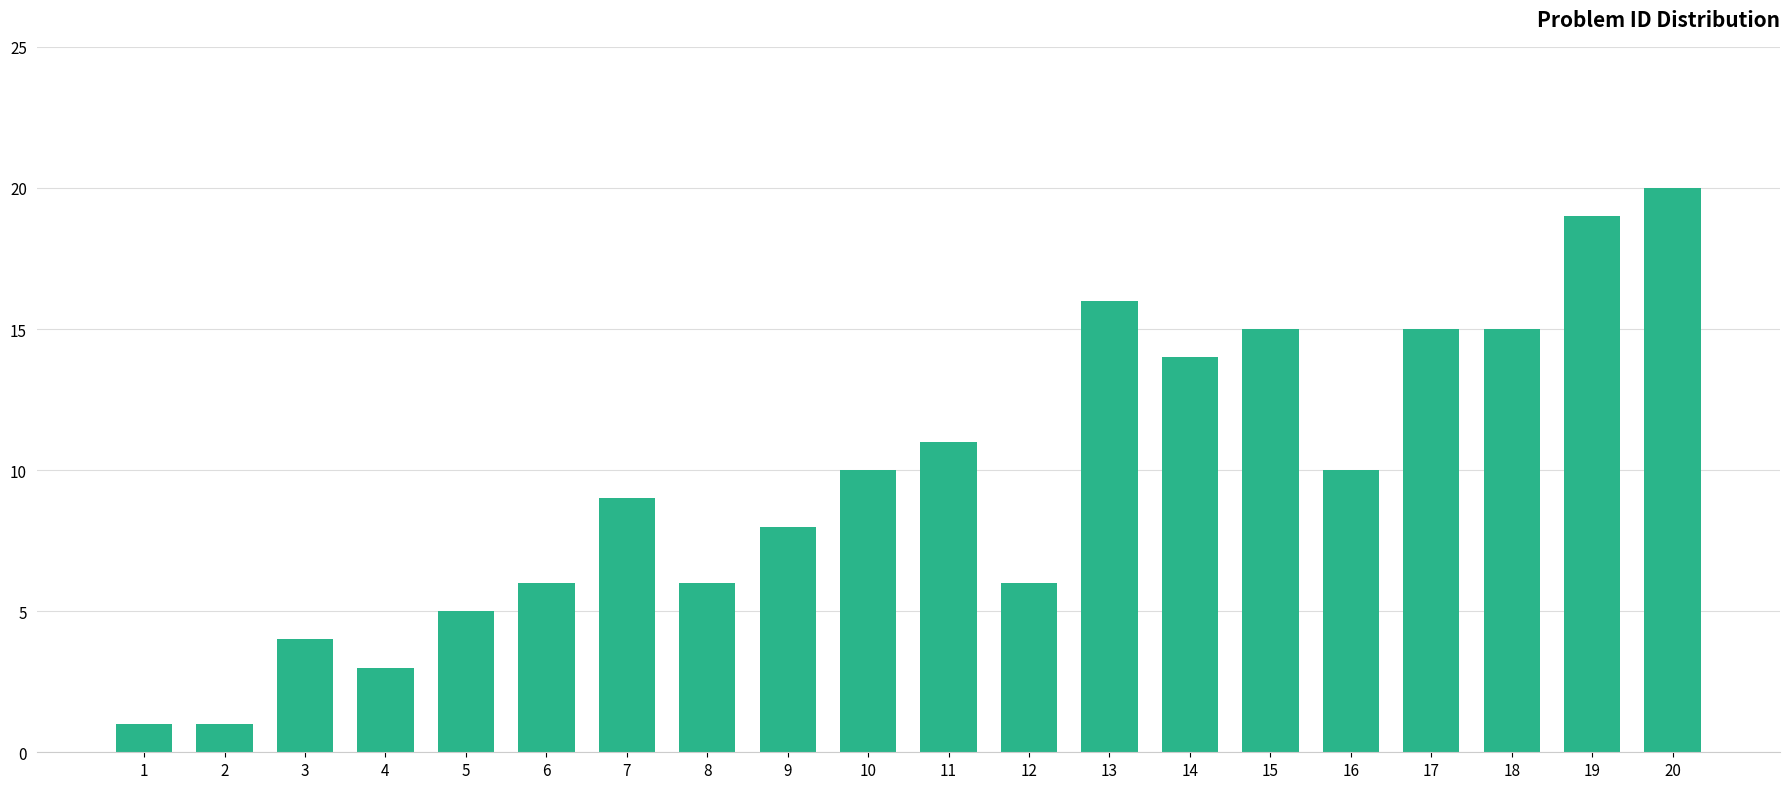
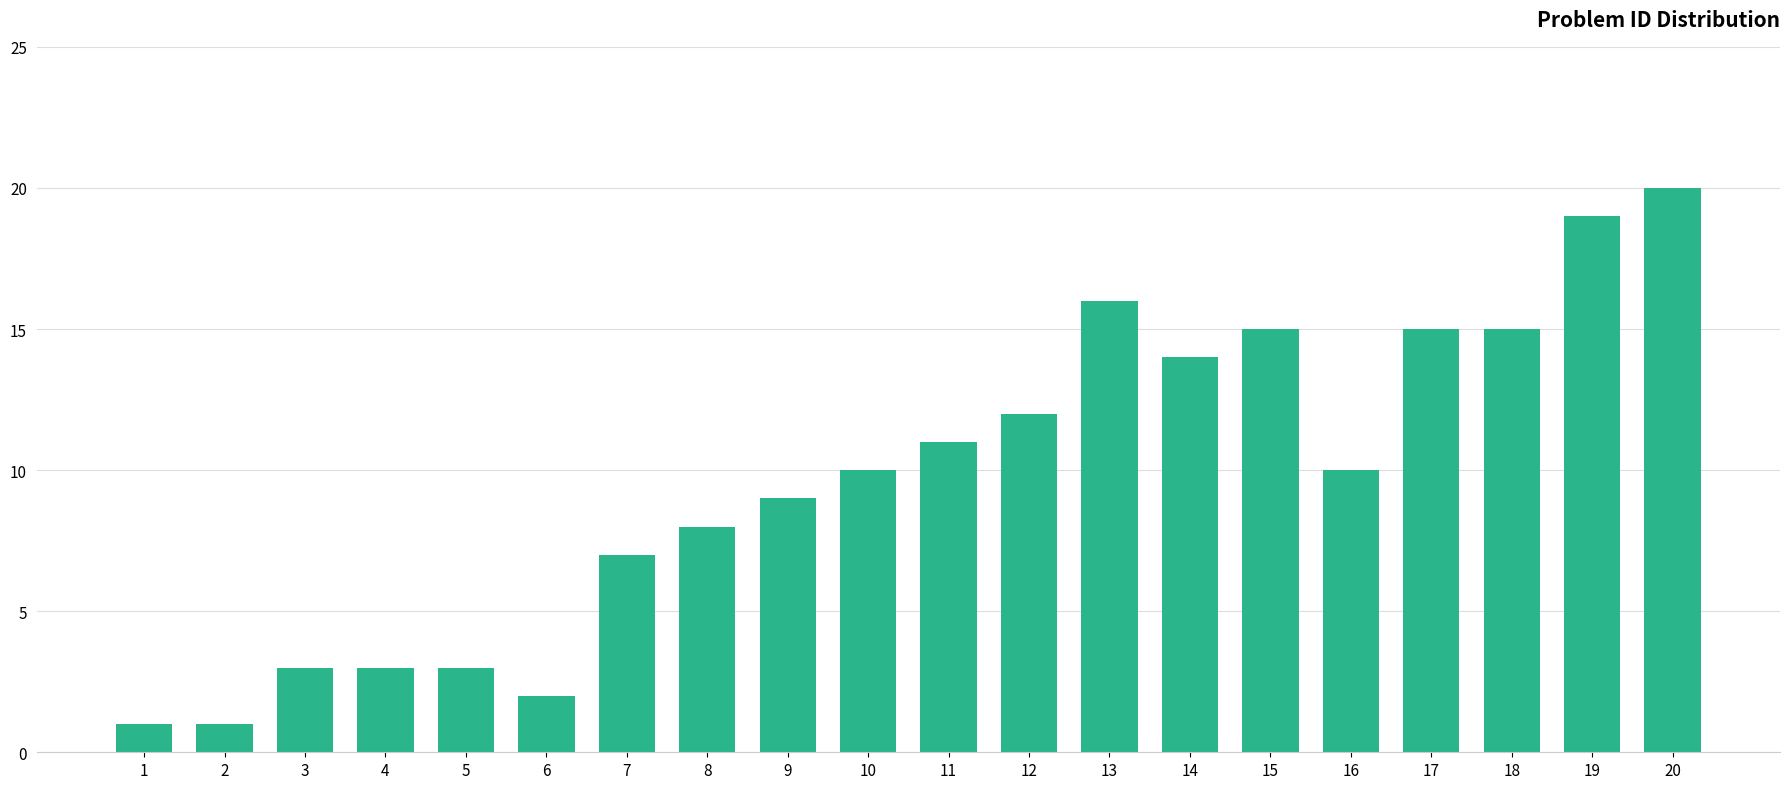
  {
    "1": 1,
    "2": 1,
-   "3": 4,
+   "3": 3,
    "4": 3,
-   "5": 5,
-   "6": 6,
-   "7": 9,
-   "8": 6,
-   "9": 8,
+   "5": 3,
+   "6": 2,
+   "7": 7,
+   "8": 8,
+   "9": 9,
    "10": 10,
    "11": 11,
-   "12": 6,
+   "12": 12,
    "13": 16,
    "14": 14,
    "15": 15,
    "16": 10,
    "17": 15,
    "18": 15,
    "19": 19,
    "20": 20
  }
